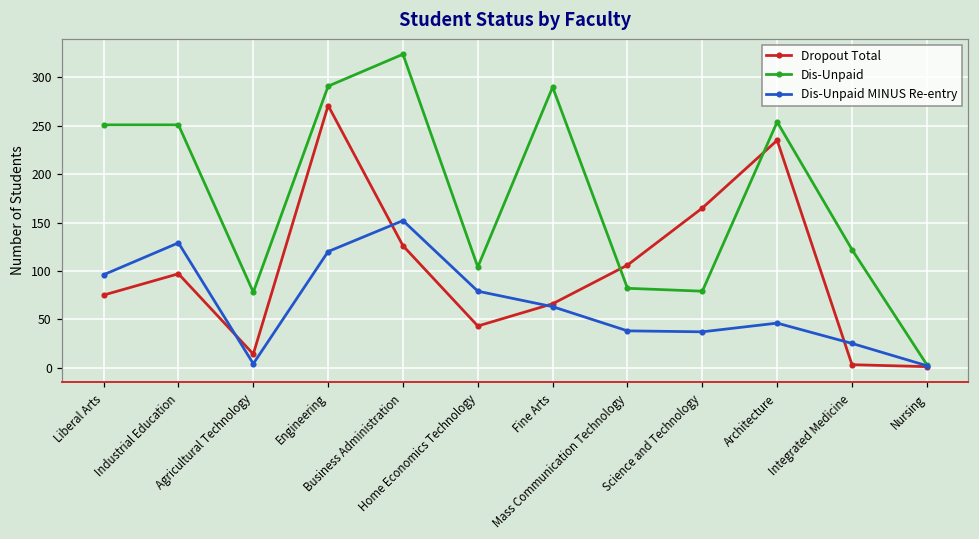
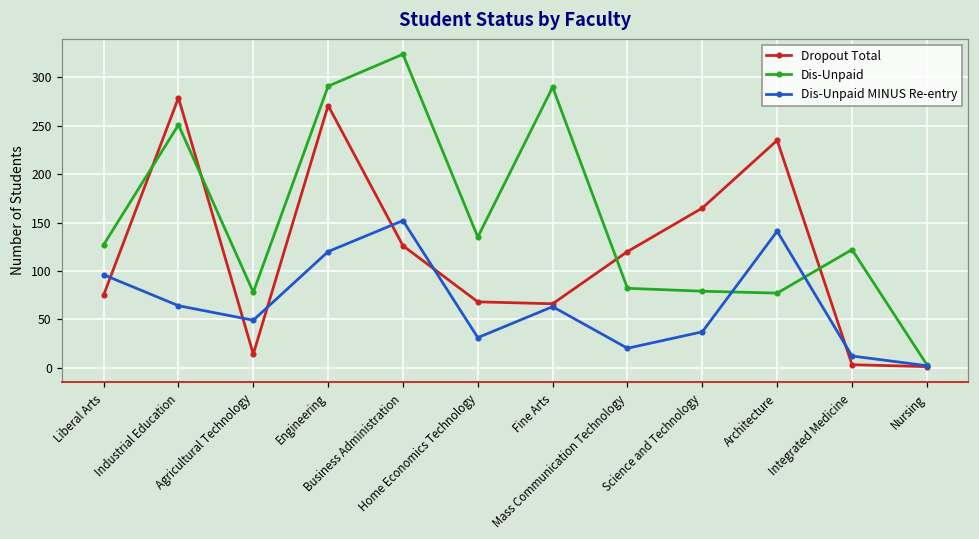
  {
    "Dropout Total": {
      "Liberal Arts": 80,
-     "Industrial Education": 100,
+     "Industrial Education": 280,
      "Agricultural Technology": 10,
      "Engineering": 270,
      "Business Administration": 130,
-     "Home Economics Technology": 40,
+     "Home Economics Technology": 70,
      "Fine Arts": 70,
-     "Mass Communication Technology": 110,
+     "Mass Communication Technology": 120,
      "Science and Technology": 170,
      "Architecture": 240,
      "Integrated Medicine": 0
    },
    "Dis-Unpaid": {
-     "Liberal Arts": 250,
+     "Liberal Arts": 130,
      "Industrial Education": 250,
      "Agricultural Technology": 80,
      "Engineering": 290,
      "Business Administration": 320,
-     "Home Economics Technology": 100,
+     "Home Economics Technology": 140,
      "Fine Arts": 290,
      "Mass Communication Technology": 80,
      "Science and Technology": 80,
-     "Architecture": 250,
+     "Architecture": 80,
      "Integrated Medicine": 120
    },
    "Dis-Unpaid MINUS Re-entry": {
      "Liberal Arts": 100,
-     "Industrial Education": 130,
-     "Agricultural Technology": 0,
+     "Industrial Education": 60,
+     "Agricultural Technology": 50,
      "Engineering": 120,
      "Business Administration": 150,
-     "Home Economics Technology": 80,
+     "Home Economics Technology": 30,
      "Fine Arts": 60,
-     "Mass Communication Technology": 40,
+     "Mass Communication Technology": 20,
      "Science and Technology": 40,
-     "Architecture": 50,
-     "Integrated Medicine": 30
+     "Architecture": 140,
+     "Integrated Medicine": 10
    }
  }
